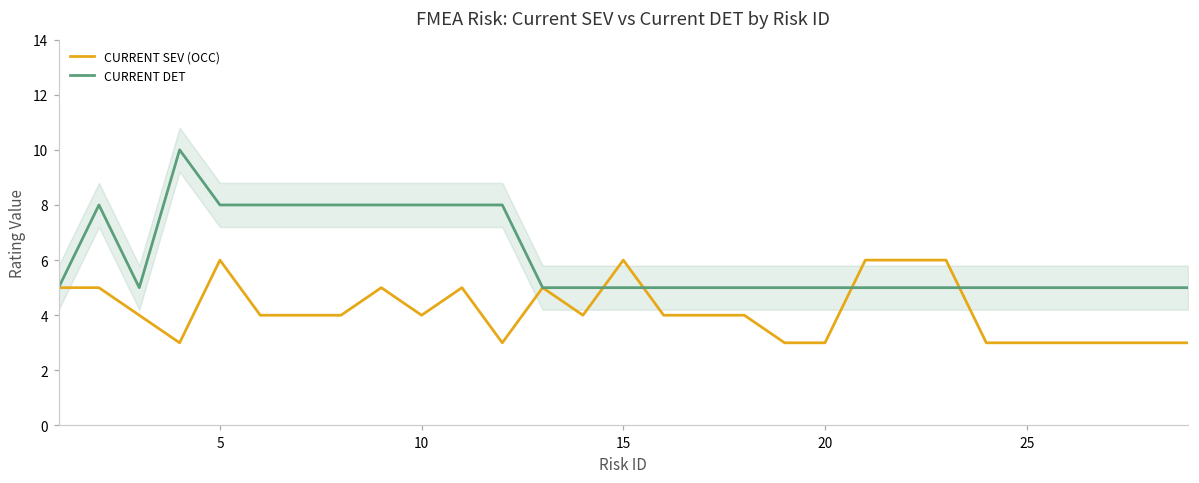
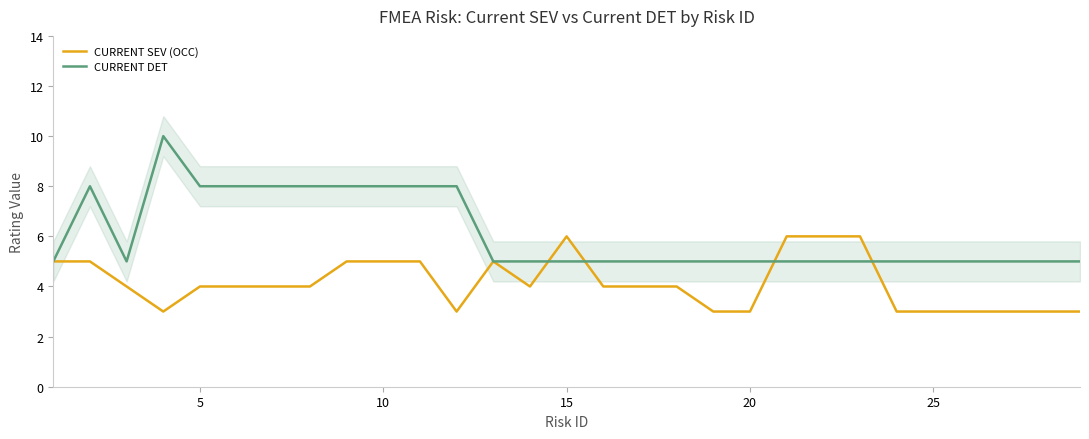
  {
    "CURRENT SEV (OCC)": {
-     "5": 6,
-     "10": 4,
+     "5": 4,
+     "10": 5,
      "15": 6,
      "20": 3,
      "25": 3
    }
  }
